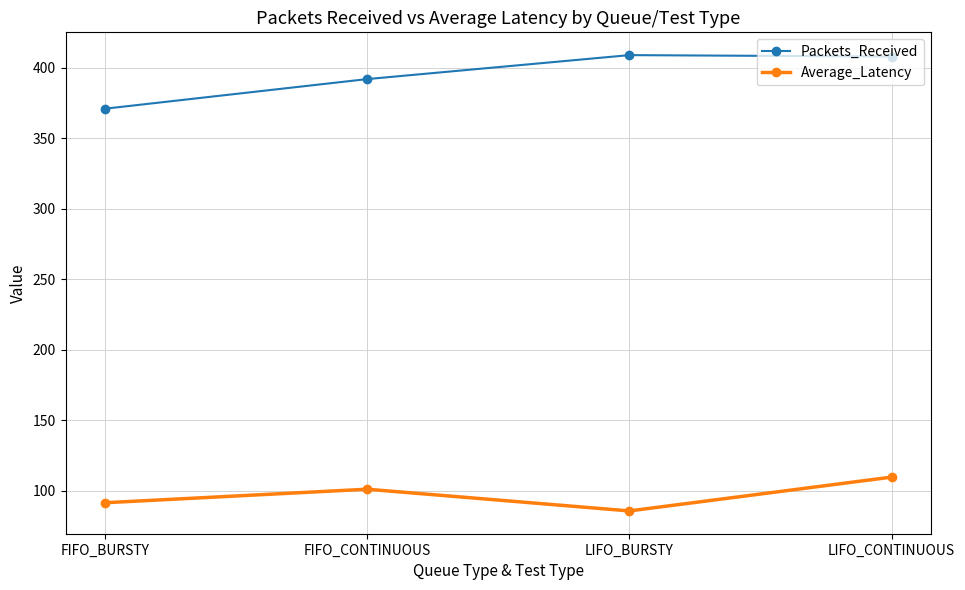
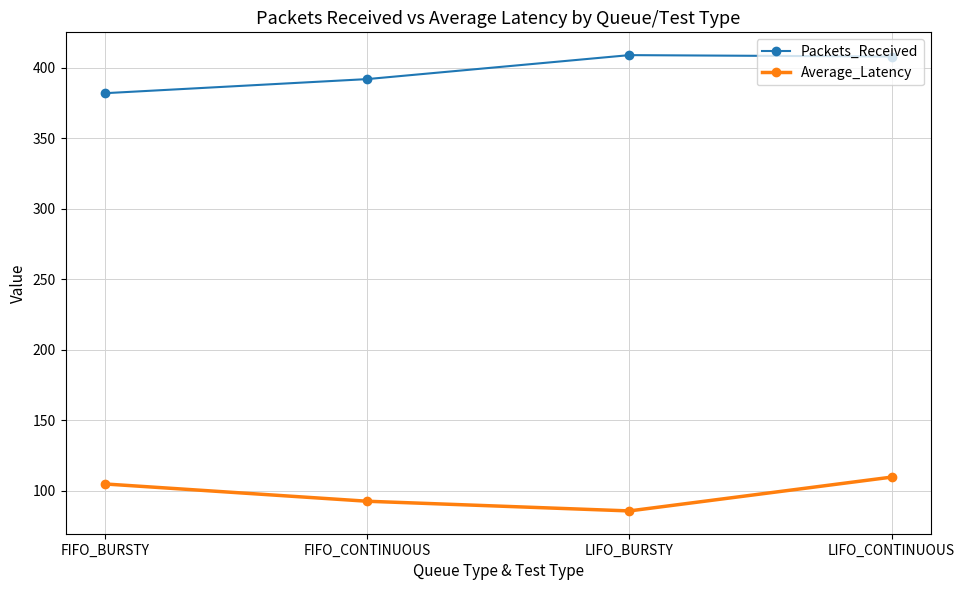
  {
    "Packets_Received": {
-     "FIFO_BURSTY": 371,
+     "FIFO_BURSTY": 382,
      "FIFO_CONTINUOUS": 392,
      "LIFO_BURSTY": 409
    },
    "Average_Latency": {
-     "FIFO_BURSTY": 92,
-     "FIFO_CONTINUOUS": 101,
+     "FIFO_BURSTY": 105,
+     "FIFO_CONTINUOUS": 93,
      "LIFO_BURSTY": 86,
      "LIFO_CONTINUOUS": 110
    }
  }
